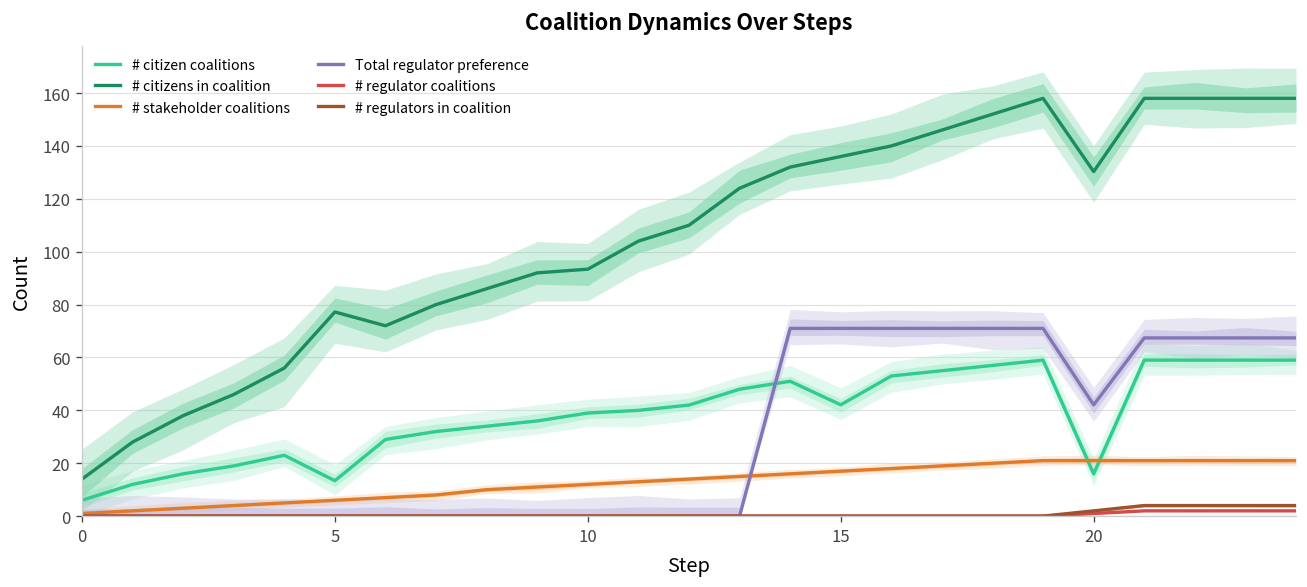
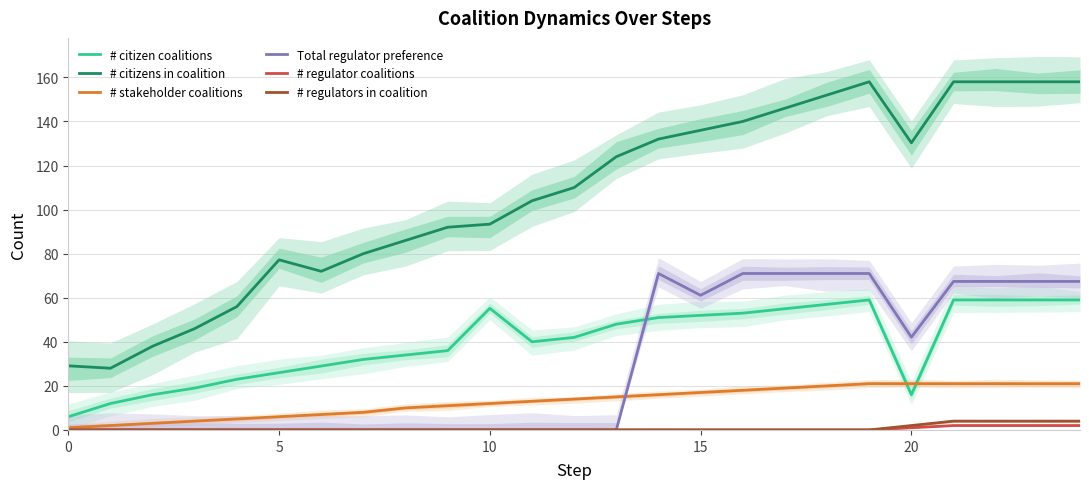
  {
    "# citizen coalitions": {
-     "5": 13,
-     "10": 39,
-     "15": 42,
+     "5": 26,
+     "10": 55,
+     "15": 52,
      "20": 16
    },
    "# citizens in coalition": {
-     "0": 14,
+     "0": 29,
      "5": 77,
      "10": 93,
      "15": 136,
      "20": 130
    },
    "Total regulator preference": {
-     "15": 71,
+     "15": 61,
      "20": 42
    }
  }
